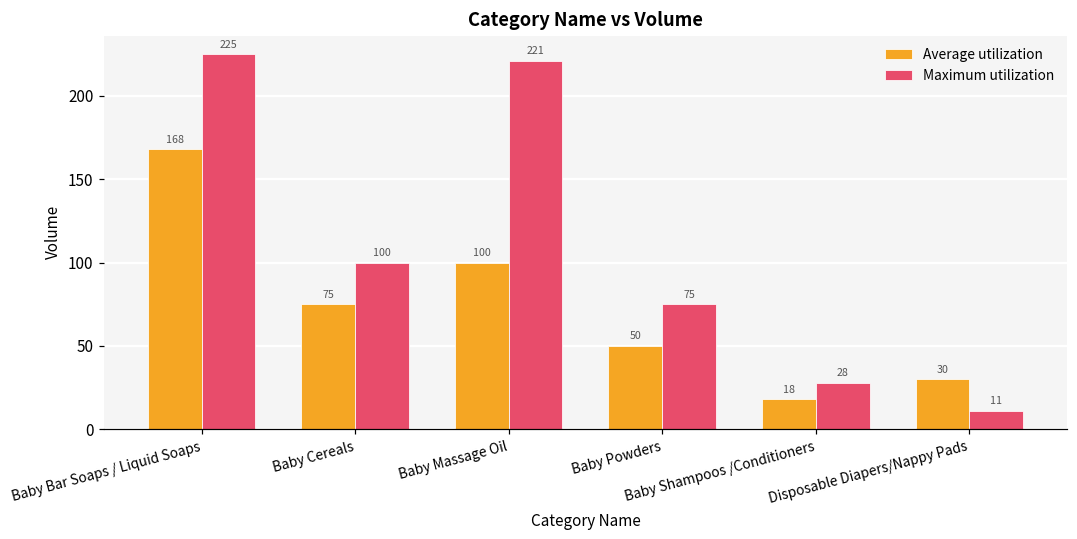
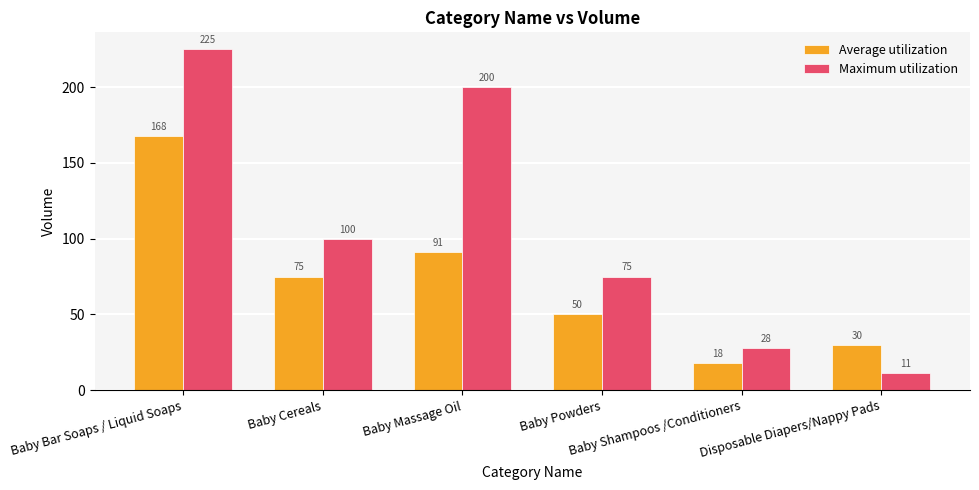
  {
    "Average utilization": {
      "Baby Bar Soaps / Liquid Soaps": 168,
      "Baby Cereals": 75,
-     "Baby Massage Oil": 100,
+     "Baby Massage Oil": 91,
      "Baby Powders": 50,
      "Baby Shampoos /Conditioners": 18,
      "Disposable Diapers/Nappy Pads": 30
    },
    "Maximum utilization": {
      "Baby Bar Soaps / Liquid Soaps": 225,
      "Baby Cereals": 100,
-     "Baby Massage Oil": 221,
+     "Baby Massage Oil": 200,
      "Baby Powders": 75,
      "Baby Shampoos /Conditioners": 28,
      "Disposable Diapers/Nappy Pads": 11
    }
  }
